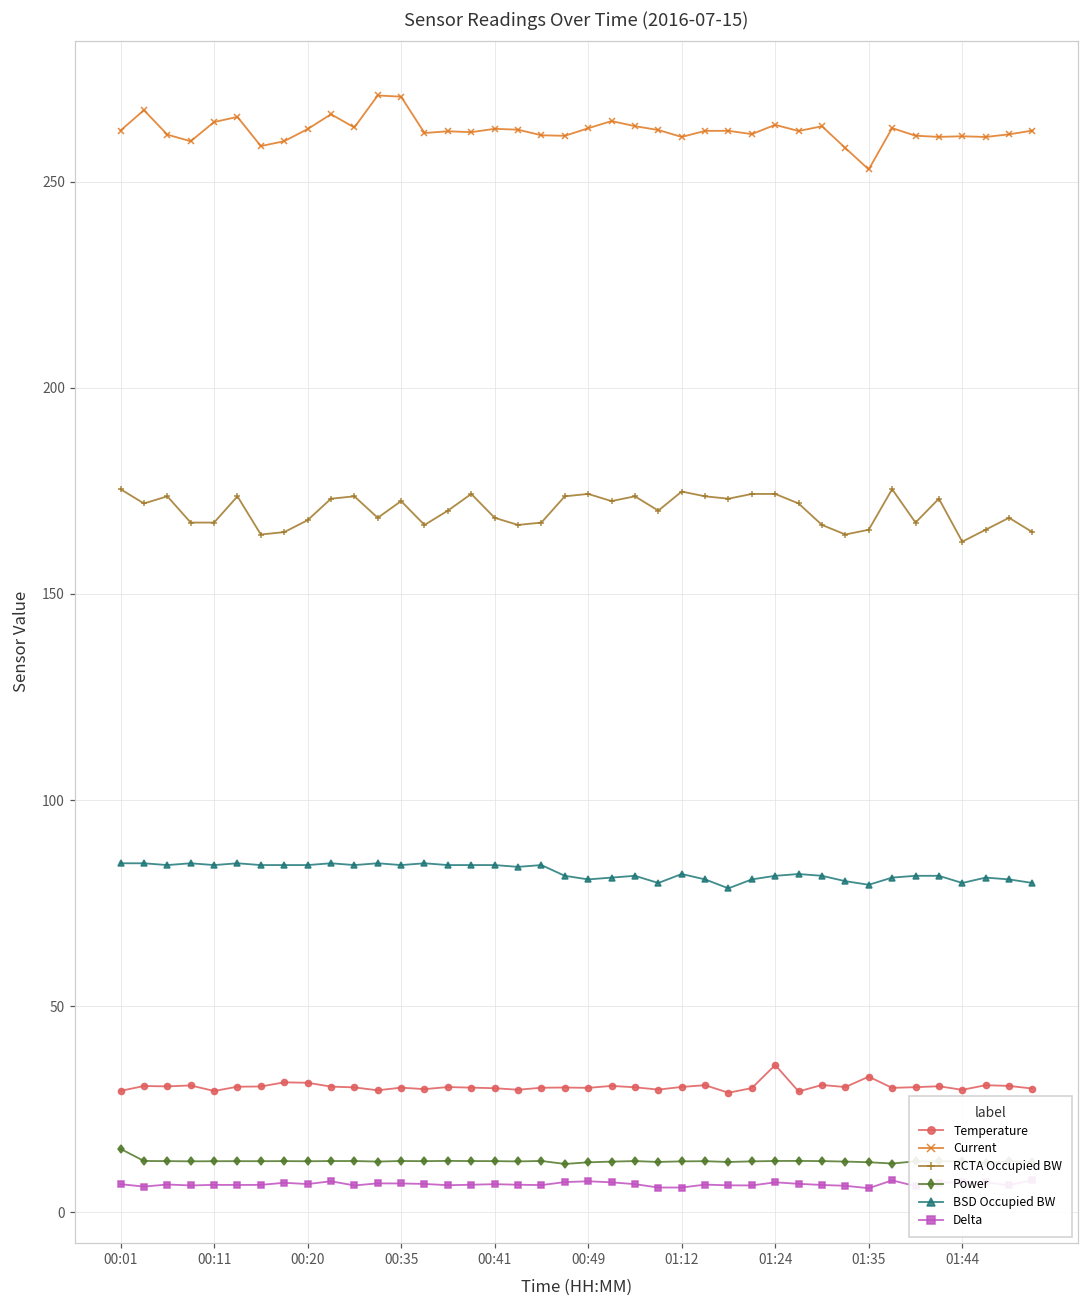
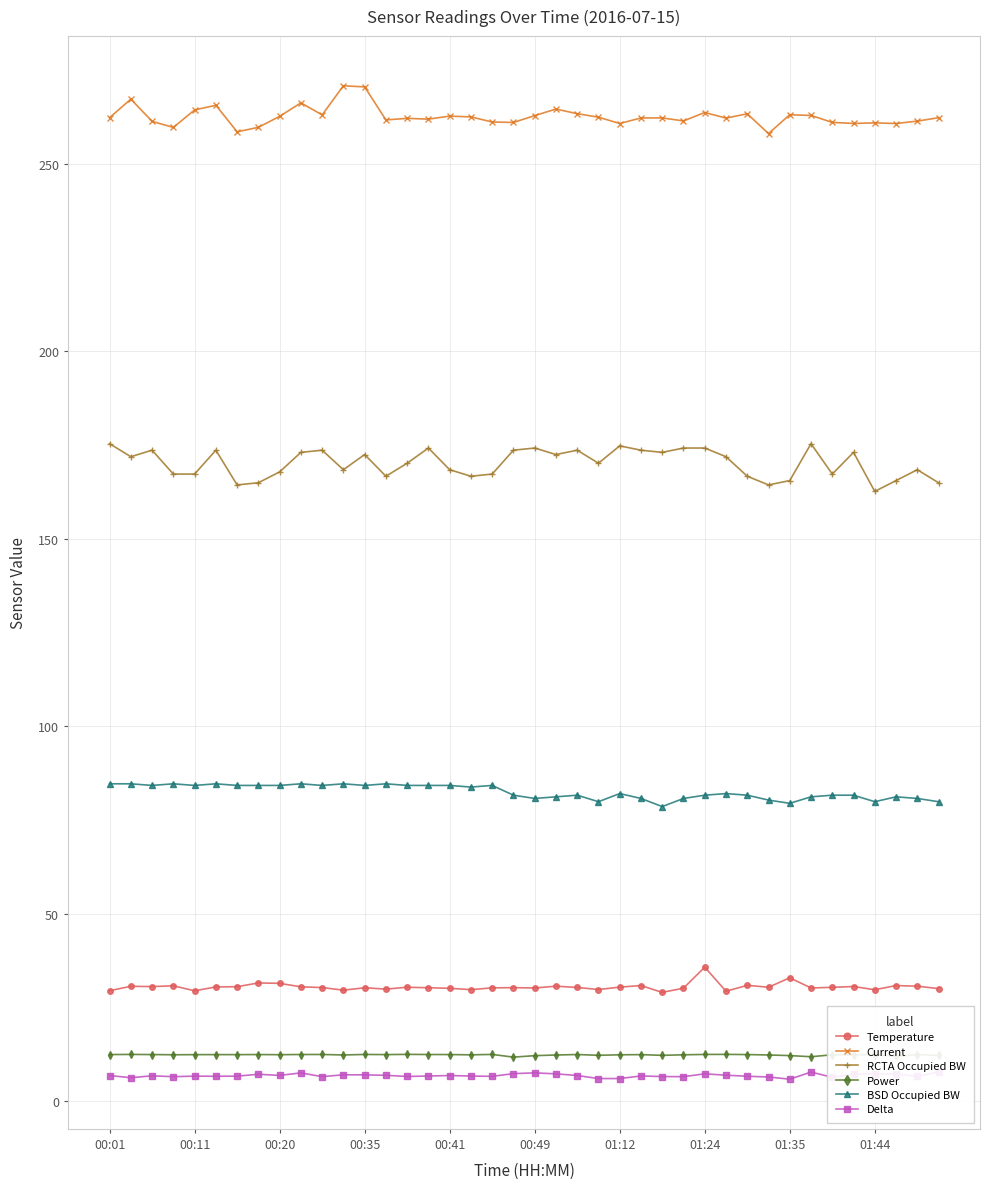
  {
    "Temperature": {
      "00:01": 29,
      "00:11": 29,
      "00:20": 31,
      "00:35": 30,
      "00:41": 30,
      "00:49": 30,
      "01:12": 30,
      "01:24": 36,
      "01:35": 33,
      "01:44": 30
    },
    "Current": {
      "00:01": 262,
      "00:11": 264,
      "00:20": 263,
      "00:35": 271,
      "00:41": 263,
      "00:49": 263,
      "01:12": 261,
      "01:24": 264,
-     "01:35": 253,
+     "01:35": 263,
      "01:44": 261
    },
    "RCTA Occupied BW": {
      "00:01": 175,
      "00:11": 167,
      "00:20": 168,
      "00:35": 173,
      "00:41": 168,
      "00:49": 174,
      "01:12": 175,
      "01:24": 174,
      "01:35": 166,
      "01:44": 163
    },
    "Power": {
-     "00:01": 15,
+     "00:01": 12,
      "00:11": 12,
      "00:20": 12,
      "00:35": 12,
      "00:41": 12,
      "00:49": 12,
      "01:12": 12,
      "01:24": 12,
      "01:35": 12
    },
    "BSD Occupied BW": {
      "00:01": 85,
      "00:11": 84,
      "00:20": 84,
      "00:35": 84,
      "00:41": 84,
      "00:49": 81,
      "01:12": 82,
      "01:24": 82,
      "01:35": 79,
      "01:44": 80
    },
    "Delta": {
      "00:01": 7,
      "00:11": 7,
      "00:20": 7,
      "00:35": 7,
      "00:41": 7,
      "00:49": 8,
      "01:12": 6,
      "01:24": 7,
      "01:35": 6
    }
  }
